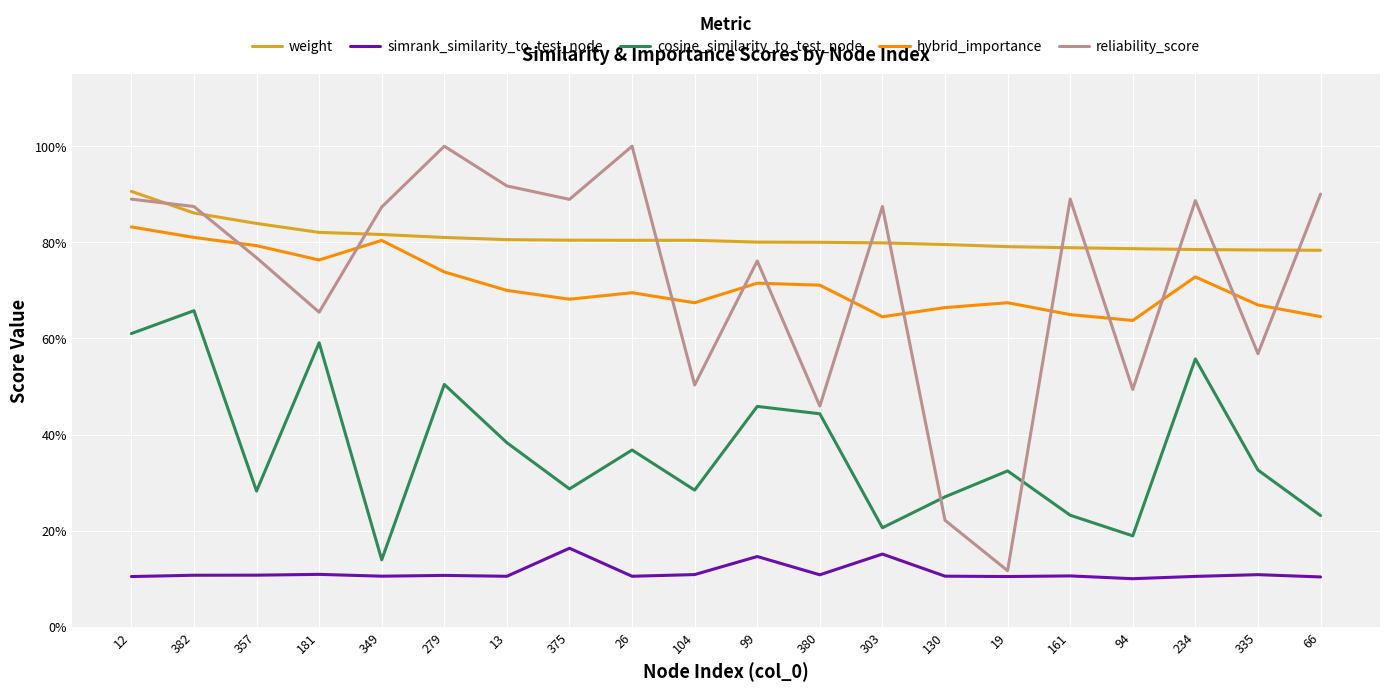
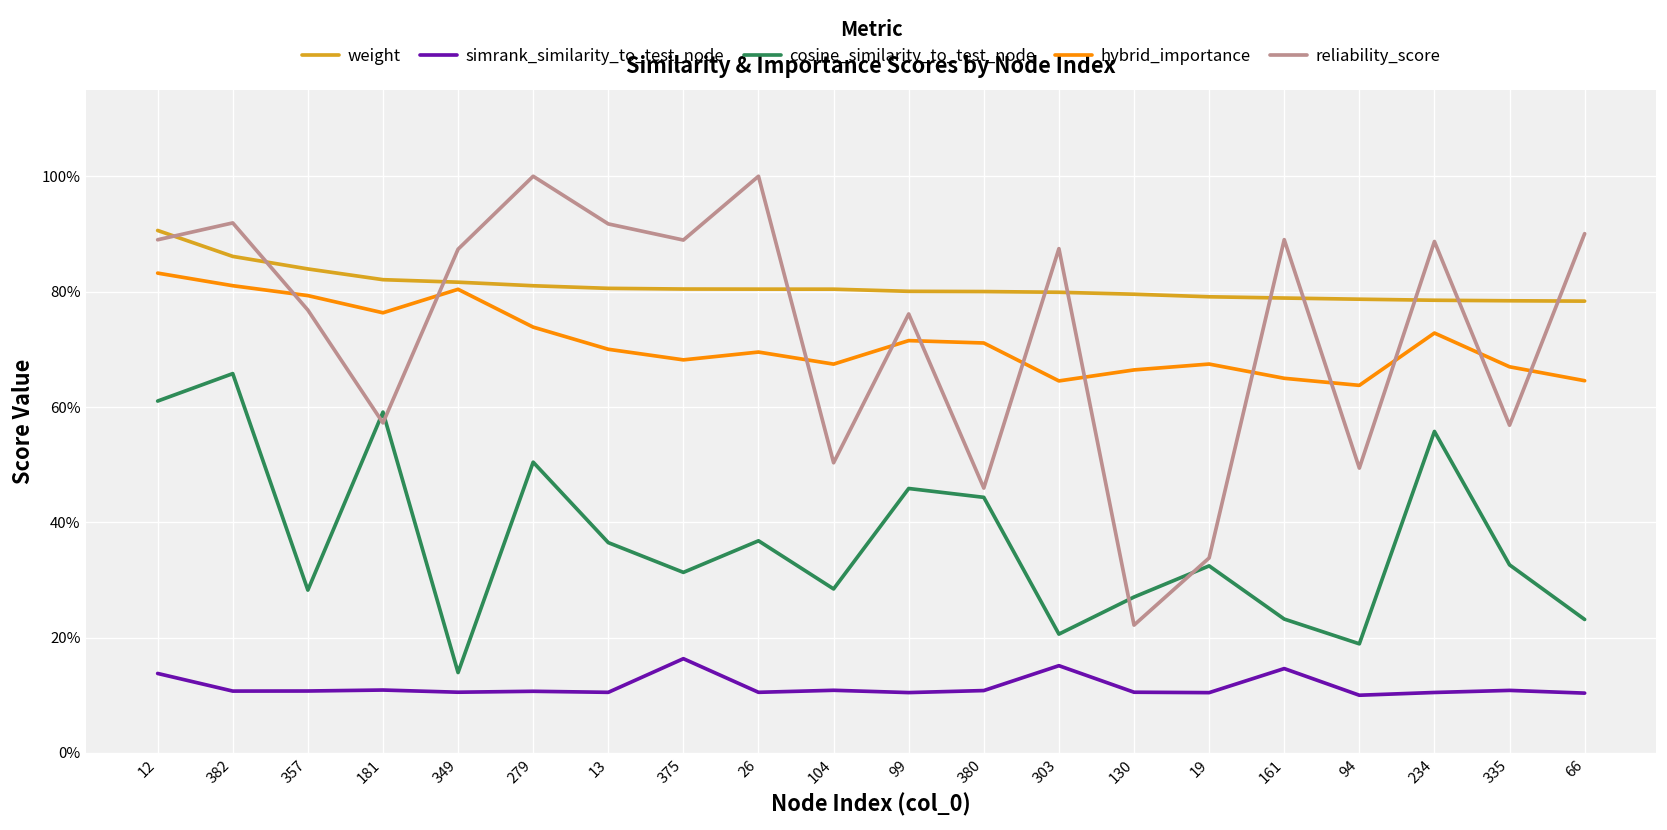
  {
    "simrank_similarity_to_test_node": {
-     "12": "10%",
+     "12": "14%",
      "382": "11%",
      "357": "11%",
      "181": "11%",
      "349": "11%",
      "279": "11%",
      "13": "10%",
      "375": "16%",
      "26": "10%",
      "104": "11%",
-     "99": "15%",
+     "99": "10%",
      "380": "11%",
      "303": "15%",
      "130": "11%",
      "19": "10%",
-     "161": "11%",
+     "161": "15%",
      "94": "10%",
      "234": "10%",
      "335": "11%",
      "66": "10%"
    },
    "cosine_similarity_to_test_node": {
      "12": "61%",
      "382": "66%",
      "357": "28%",
      "181": "59%",
      "349": "14%",
      "279": "50%",
-     "13": "38%",
-     "375": "29%",
+     "13": "36%",
+     "375": "31%",
      "26": "37%",
      "104": "28%",
      "99": "46%",
      "380": "44%",
      "303": "21%",
      "130": "27%",
      "19": "32%",
      "161": "23%",
      "94": "19%",
      "234": "56%",
      "335": "33%",
      "66": "23%"
    },
    "reliability_score": {
      "12": "89%",
-     "382": "87%",
+     "382": "92%",
      "357": "77%",
-     "181": "65%",
+     "181": "57%",
      "349": "87%",
      "279": "100%",
      "13": "92%",
      "375": "89%",
      "26": "100%",
      "104": "50%",
      "99": "76%",
      "380": "46%",
      "303": "87%",
      "130": "22%",
-     "19": "12%",
+     "19": "34%",
      "161": "89%",
      "94": "49%",
      "234": "89%",
      "335": "57%",
      "66": "90%"
    }
  }
